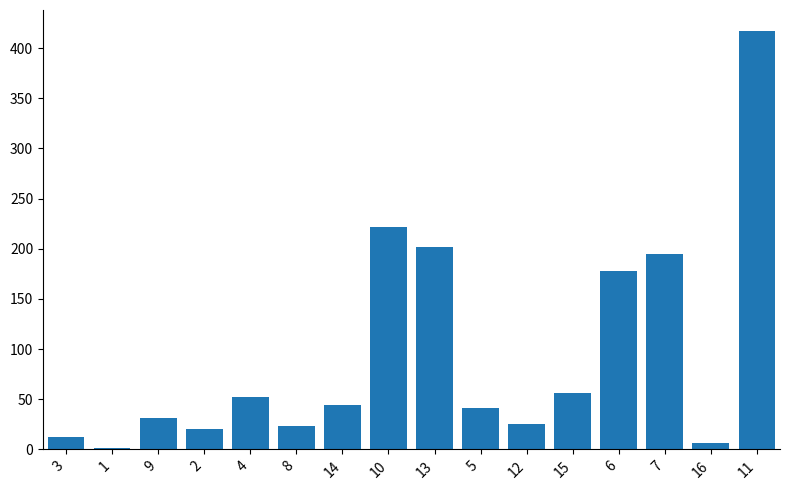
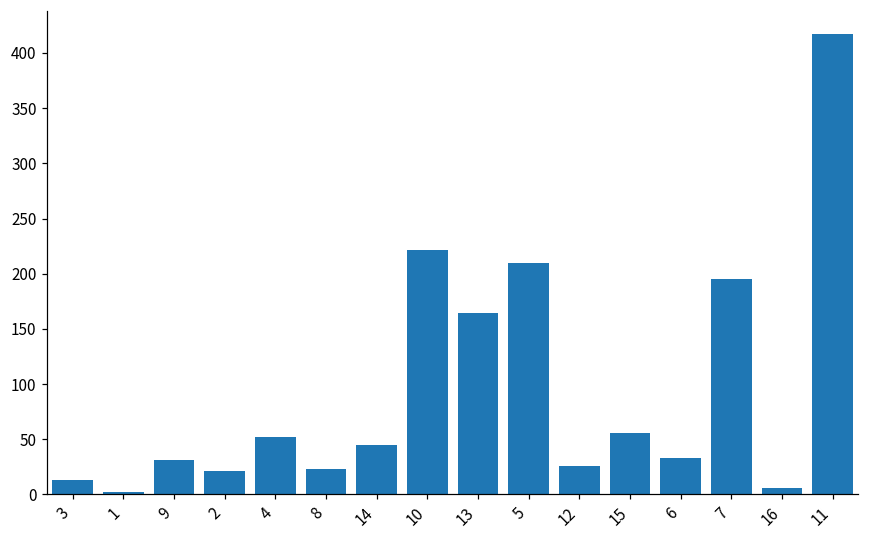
  {
    "3": 13,
    "9": 32,
    "2": 21,
    "4": 52,
    "8": 23,
    "14": 44,
    "10": 222,
-   "13": 201,
-   "5": 41,
+   "13": 164,
+   "5": 210,
    "12": 26,
    "15": 56,
-   "6": 178,
+   "6": 33,
    "7": 195,
    "16": 6,
    "11": 417
  }
